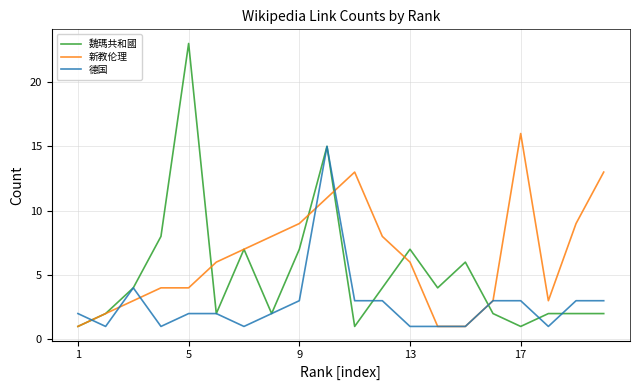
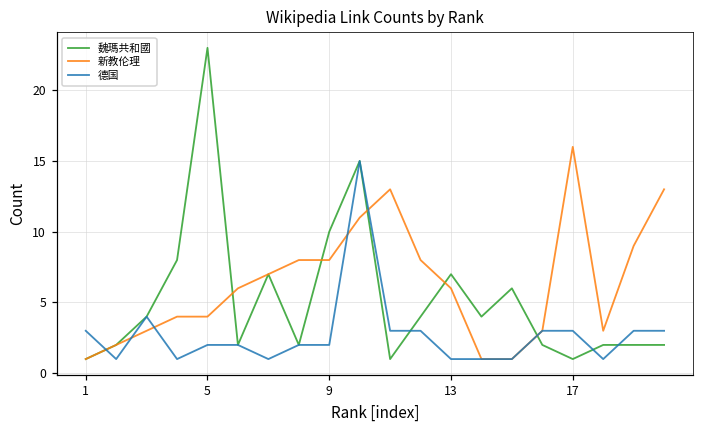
  {
    "魏瑪共和國": {
      "5": 23,
-     "9": 7,
+     "9": 10,
      "13": 7,
      "17": 1
    },
    "新教伦理": {
      "5": 4,
-     "9": 9,
+     "9": 8,
      "13": 6,
      "17": 16
    },
    "德国": {
-     "1": 2,
+     "1": 3,
      "5": 2,
-     "9": 3,
+     "9": 2,
      "13": 1,
      "17": 3
    }
  }
